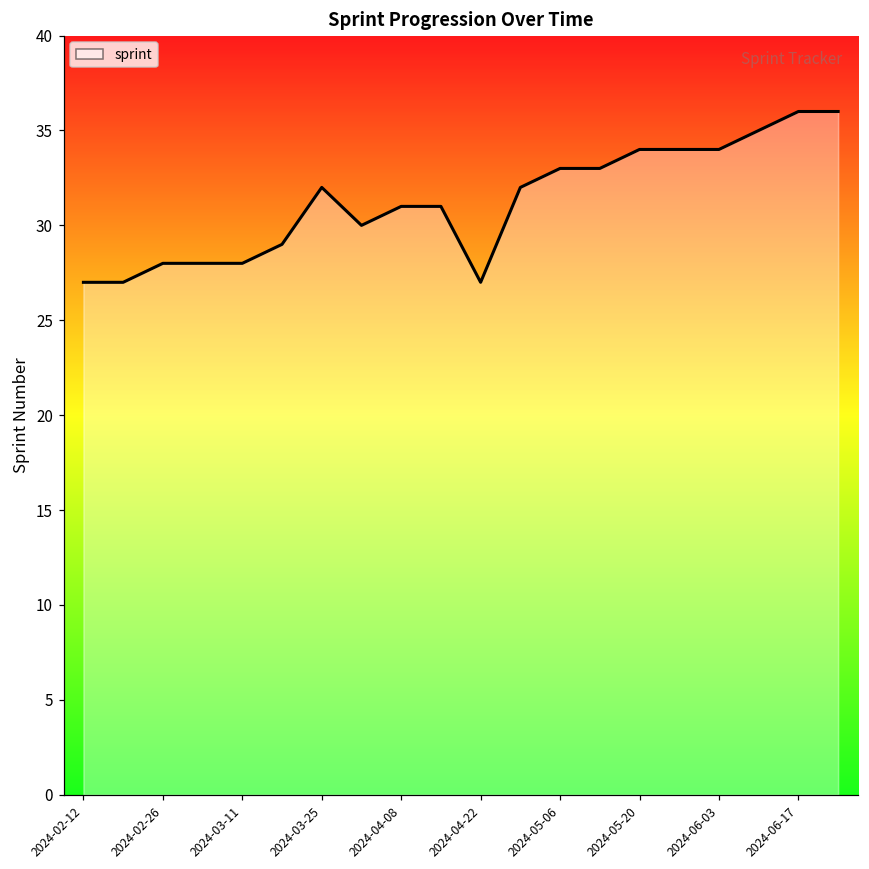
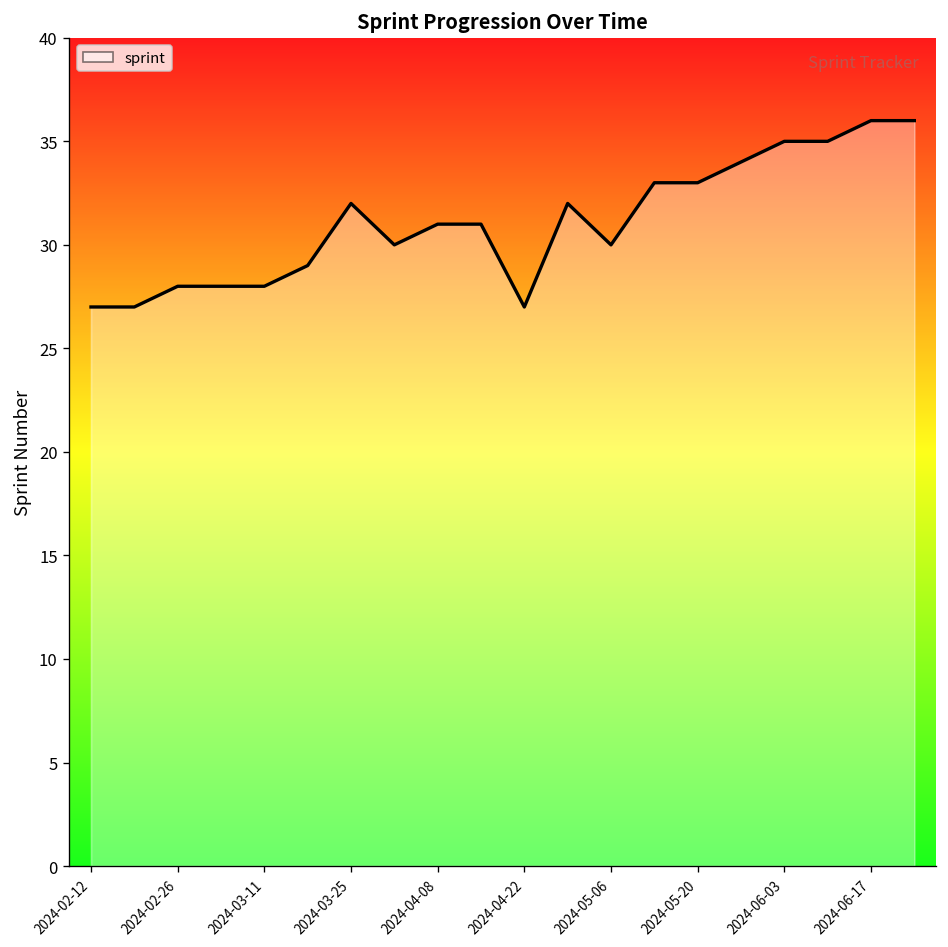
  {
    "2024-02-12": 27,
    "2024-02-26": 28,
    "2024-03-11": 28,
    "2024-03-25": 32,
    "2024-04-08": 31,
    "2024-04-22": 27,
-   "2024-05-06": 33,
-   "2024-05-20": 34,
-   "2024-06-03": 34,
+   "2024-05-06": 30,
+   "2024-05-20": 33,
+   "2024-06-03": 35,
    "2024-06-17": 36
  }
